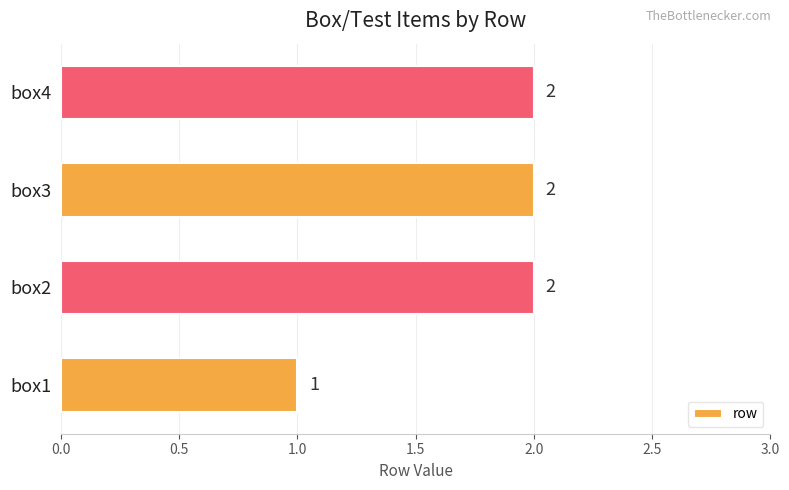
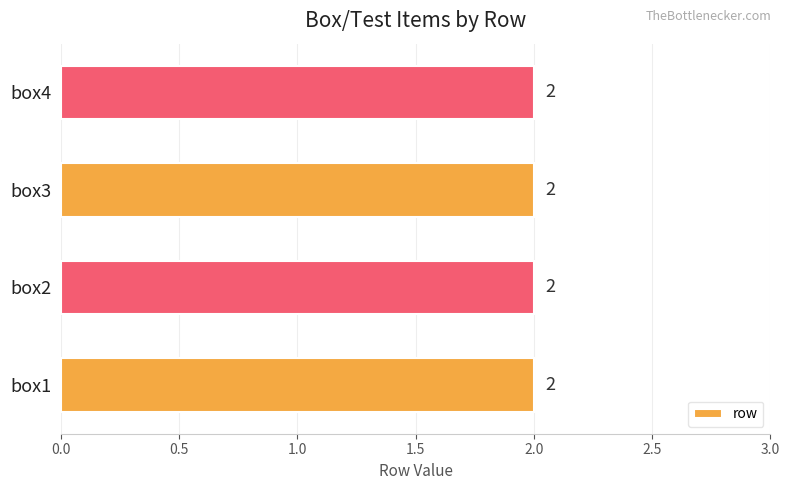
  {
    "box4": 2,
    "box3": 2,
    "box2": 2,
-   "box1": 1
+   "box1": 2
  }
